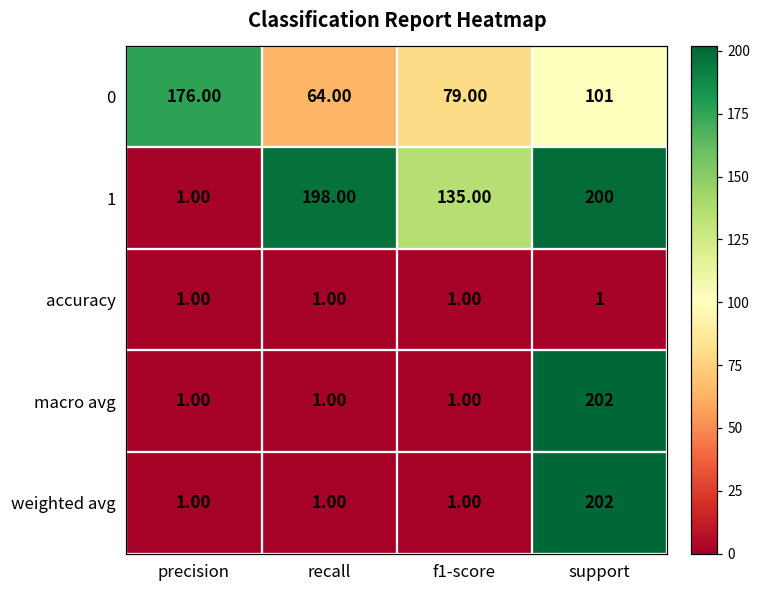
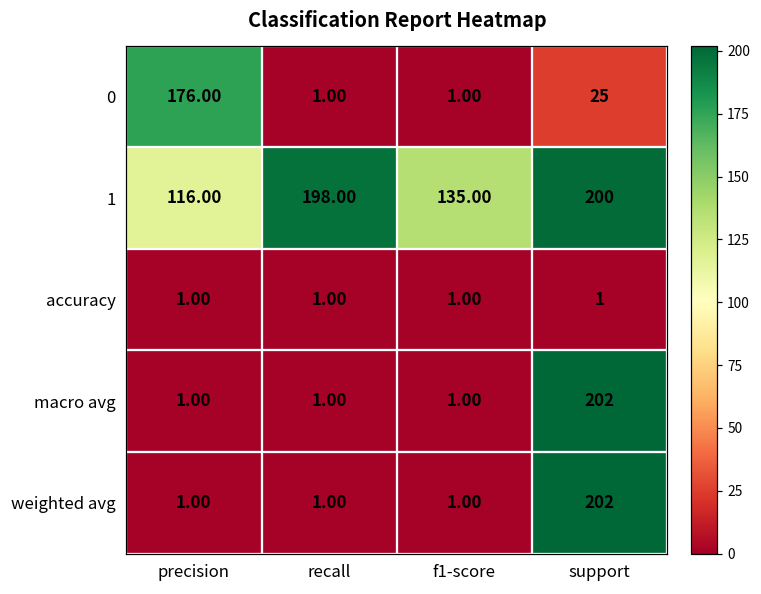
  {
    "0": {
      "precision": 176.00,
-     "recall": 64.00,
-     "f1-score": 79.00,
-     "support": 101
+     "recall": 1.00,
+     "f1-score": 1.00,
+     "support": 25
    },
    "1": {
-     "precision": 1.00,
+     "precision": 116.00,
      "recall": 198.00,
      "f1-score": 135.00,
      "support": 200
    },
    "accuracy": {
      "precision": 1.00,
      "recall": 1.00,
      "f1-score": 1.00,
      "support": 1
    },
    "macro avg": {
      "precision": 1.00,
      "recall": 1.00,
      "f1-score": 1.00,
      "support": 202
    },
    "weighted avg": {
      "precision": 1.00,
      "recall": 1.00,
      "f1-score": 1.00,
      "support": 202
    }
  }
